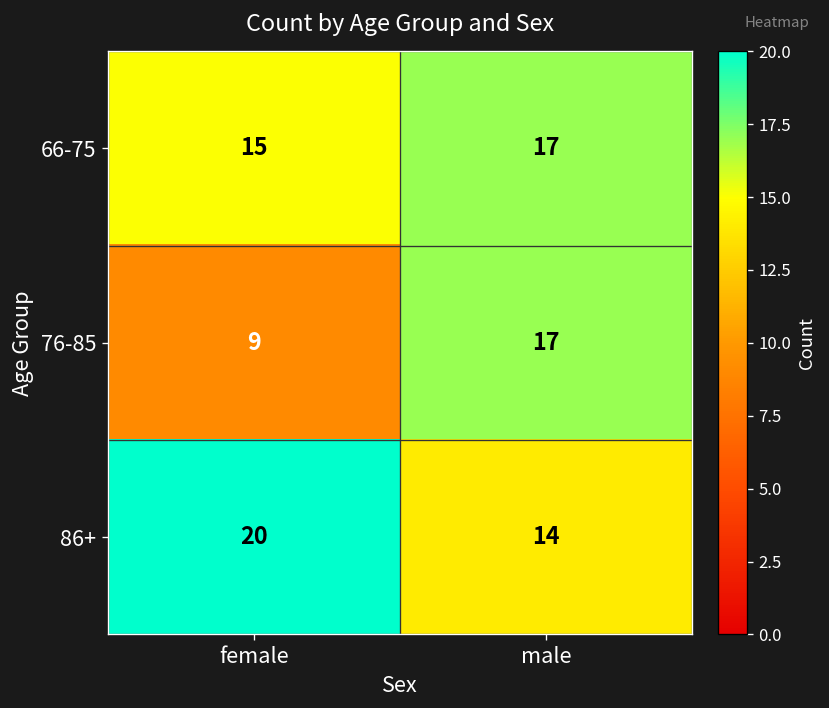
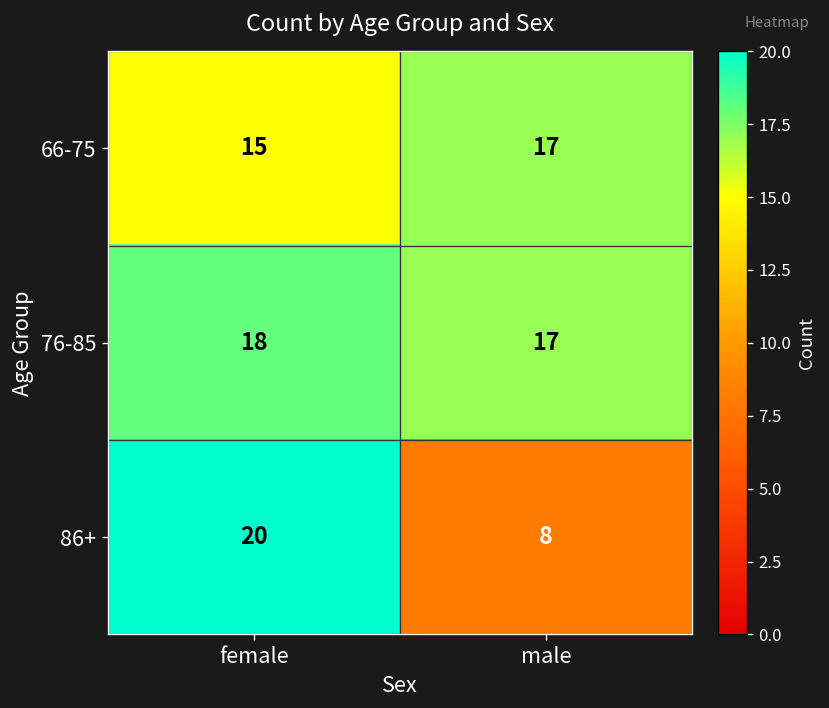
  {
    "66-75": {
      "female": 15,
      "male": 17
    },
    "76-85": {
-     "female": 9,
+     "female": 18,
      "male": 17
    },
    "86+": {
      "female": 20,
-     "male": 14
+     "male": 8
    }
  }
